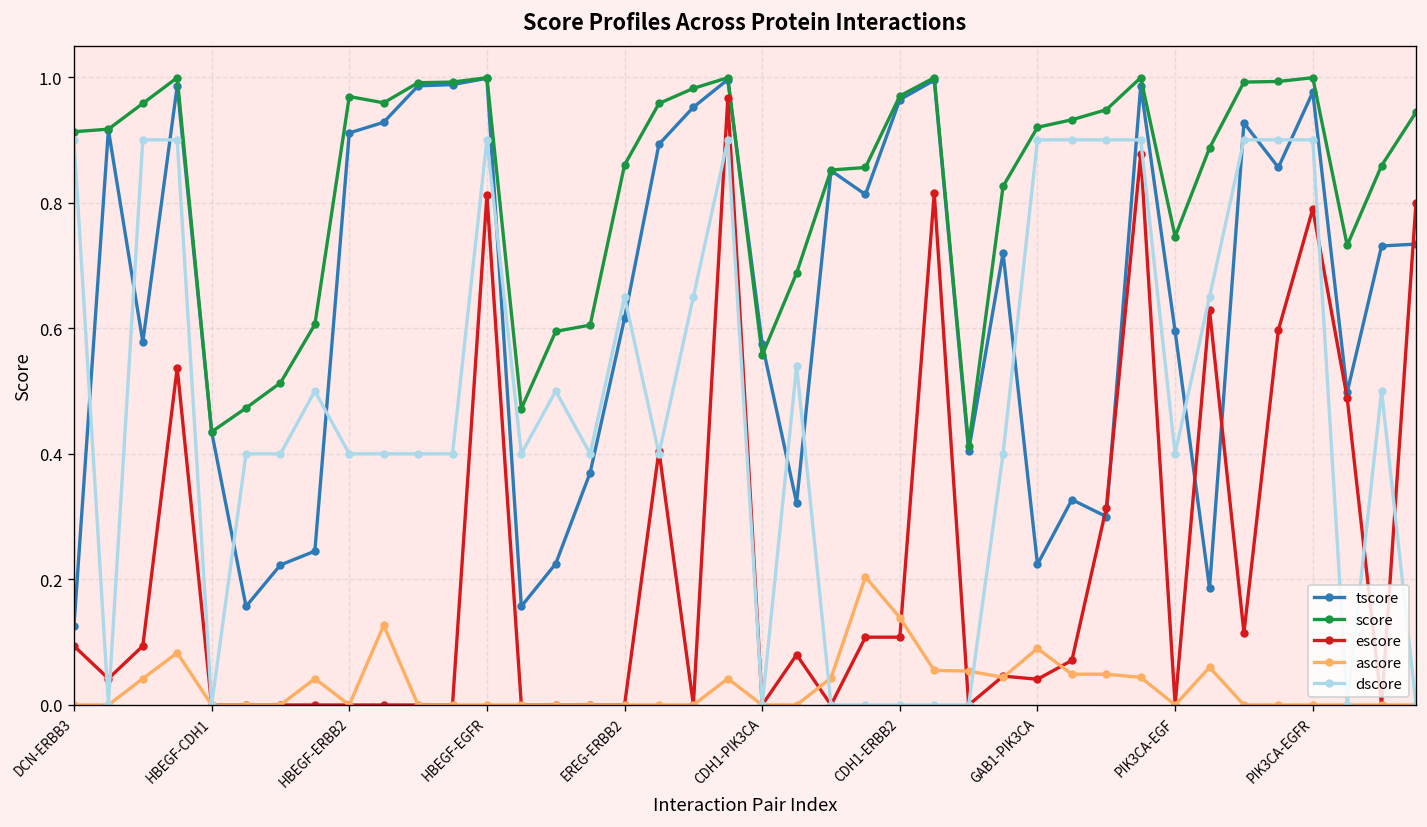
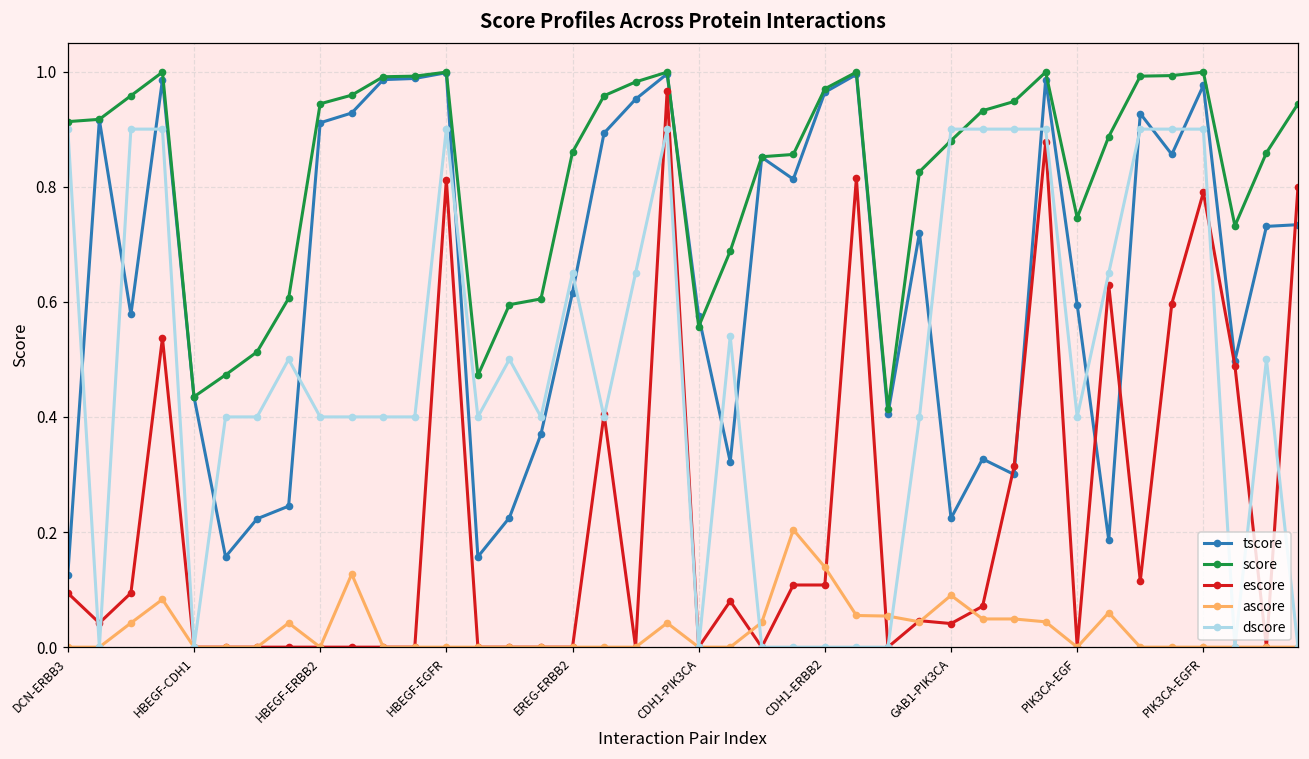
  {
    "tscore": {
      "DCN-ERBB3": 0.13,
      "HBEGF-ERBB2": 0.91,
      "EREG-ERBB2": 0.62,
      "CDH1-PIK3CA": 0.58,
      "CDH1-ERBB2": 0.96,
      "GAB1-PIK3CA": 0.22,
      "PIK3CA-EGF": 0.60,
      "PIK3CA-EGFR": 0.98
    },
    "score": {
      "DCN-ERBB3": 0.91,
-     "HBEGF-ERBB2": 0.97,
+     "HBEGF-ERBB2": 0.94,
      "EREG-ERBB2": 0.86,
      "CDH1-PIK3CA": 0.56,
      "CDH1-ERBB2": 0.97,
-     "GAB1-PIK3CA": 0.92,
+     "GAB1-PIK3CA": 0.88,
      "PIK3CA-EGF": 0.75,
      "PIK3CA-EGFR": 1.00
    },
    "escore": {
      "DCN-ERBB3": 0.09,
      "HBEGF-EGFR": 0.81,
      "CDH1-ERBB2": 0.11,
      "GAB1-PIK3CA": 0.04,
      "PIK3CA-EGFR": 0.79
    },
    "ascore": {
      "DCN-ERBB3": 0.00,
      "HBEGF-EGFR": 0.00,
      "CDH1-ERBB2": 0.14,
      "GAB1-PIK3CA": 0.09,
      "PIK3CA-EGFR": 0.00
    },
    "dscore": {
      "DCN-ERBB3": 0.90,
      "HBEGF-ERBB2": 0.40,
      "HBEGF-EGFR": 0.90,
      "EREG-ERBB2": 0.65,
      "CDH1-ERBB2": 0.00,
      "GAB1-PIK3CA": 0.90,
      "PIK3CA-EGF": 0.40,
      "PIK3CA-EGFR": 0.90
    }
  }
